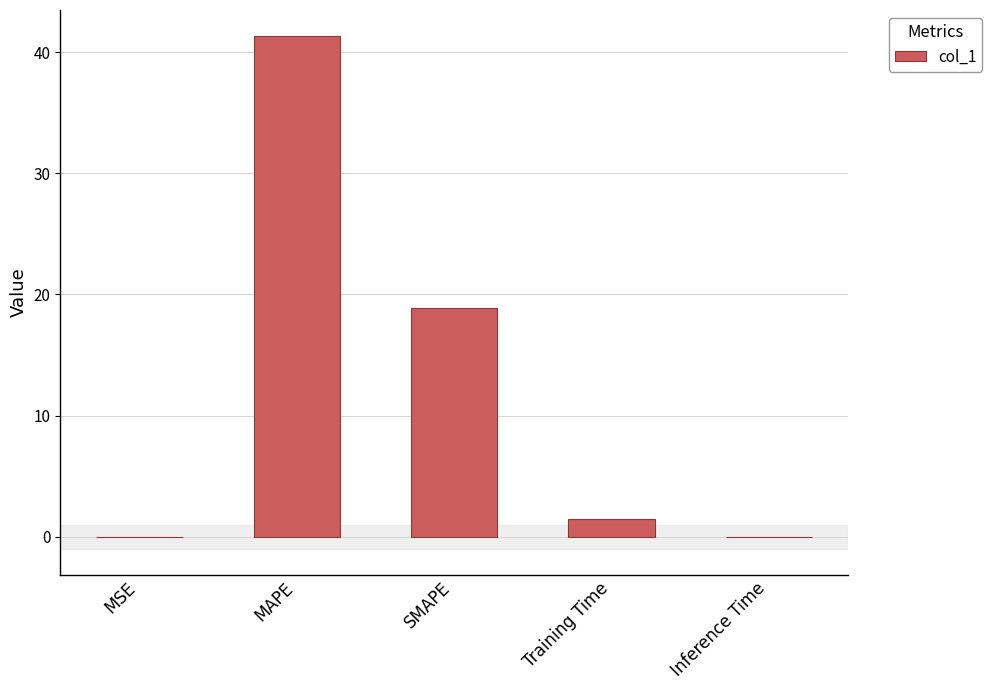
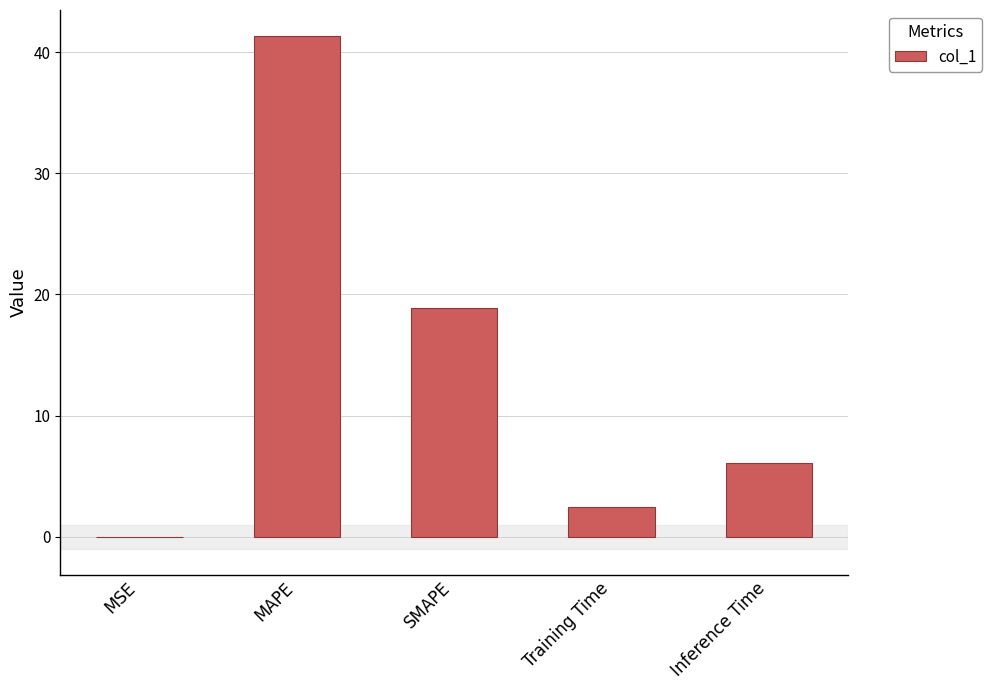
  {
    "MAPE": 41.4,
    "SMAPE": 18.9,
-   "Training Time": 1.5,
-   "Inference Time": 0.0
+   "Training Time": 2.4,
+   "Inference Time": 6.1
  }
